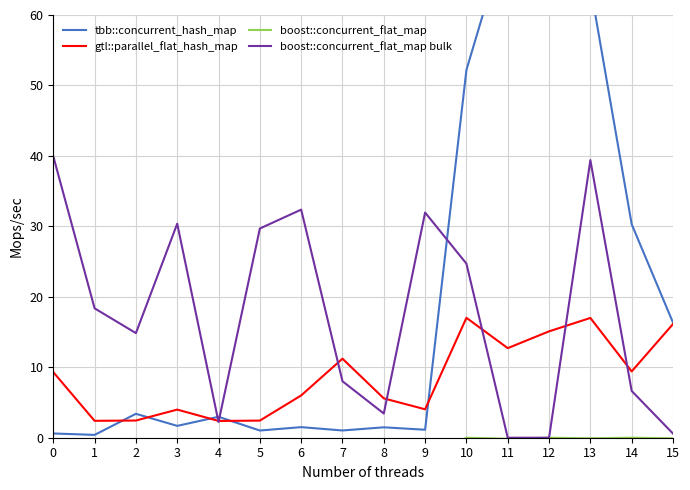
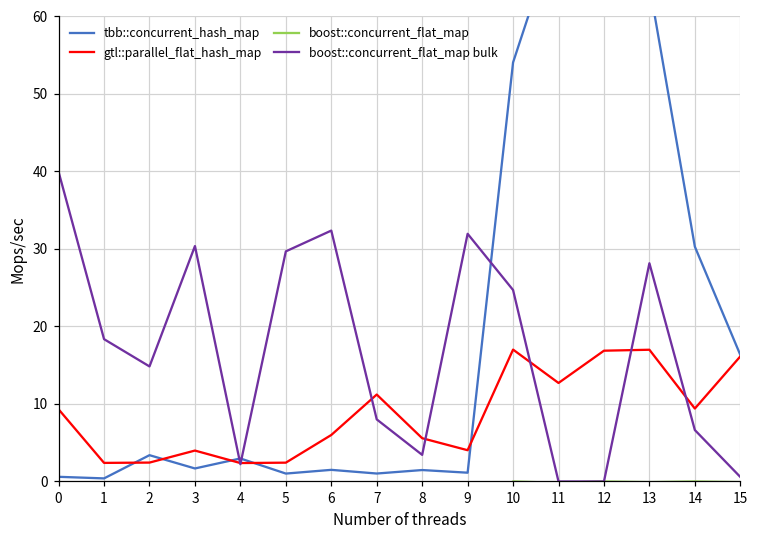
  {
    "tbb::concurrent_hash_map": {
      "0": 1,
      "1": 0,
      "2": 3,
      "3": 2,
      "4": 3,
      "5": 1,
      "6": 2,
      "7": 1,
      "8": 1,
      "9": 1,
-     "10": 52,
+     "10": 54,
      "14": 30
    },
    "gtl::parallel_flat_hash_map": {
      "0": 9,
      "1": 2,
      "2": 2,
      "3": 4,
      "5": 2,
      "6": 6,
      "7": 11,
      "8": 6,
      "9": 4,
      "10": 17,
      "11": 13,
-     "12": 15,
+     "12": 17,
      "13": 17,
      "14": 9
    },
    "boost::concurrent_flat_map": {
      "10": 0,
      "13": 0,
      "14": 0,
      "15": 0
    },
    "boost::concurrent_flat_map bulk": {
      "0": 40,
      "1": 18,
      "2": 15,
      "3": 30,
      "5": 30,
      "6": 32,
      "7": 8,
      "8": 3,
      "9": 32,
      "10": 25,
-     "13": 39,
+     "13": 28,
      "14": 7,
      "15": 1
    }
  }
